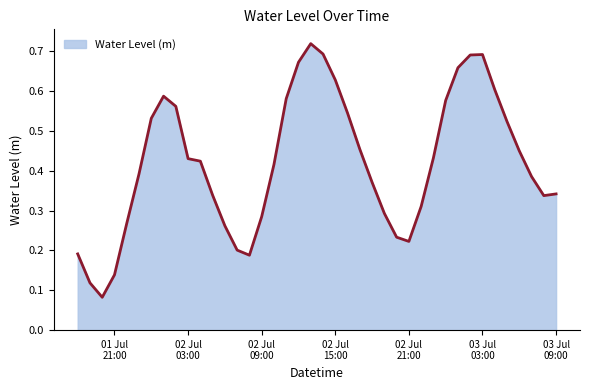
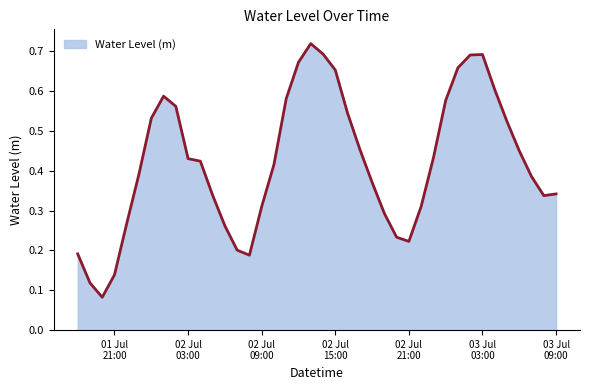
  {
    "01 Jul 21:00": 0.14,
    "02 Jul 03:00": 0.43,
-   "02 Jul 09:00": 0.28,
-   "02 Jul 15:00": 0.63,
+   "02 Jul 09:00": 0.31,
+   "02 Jul 15:00": 0.65,
    "02 Jul 21:00": 0.22,
    "03 Jul 03:00": 0.69,
    "03 Jul 09:00": 0.34
  }
